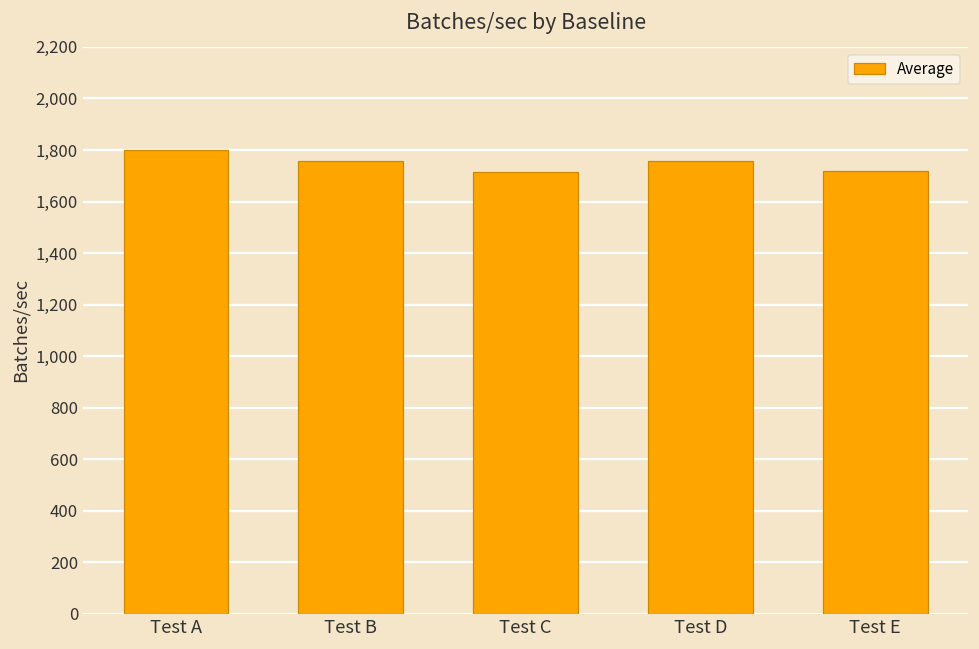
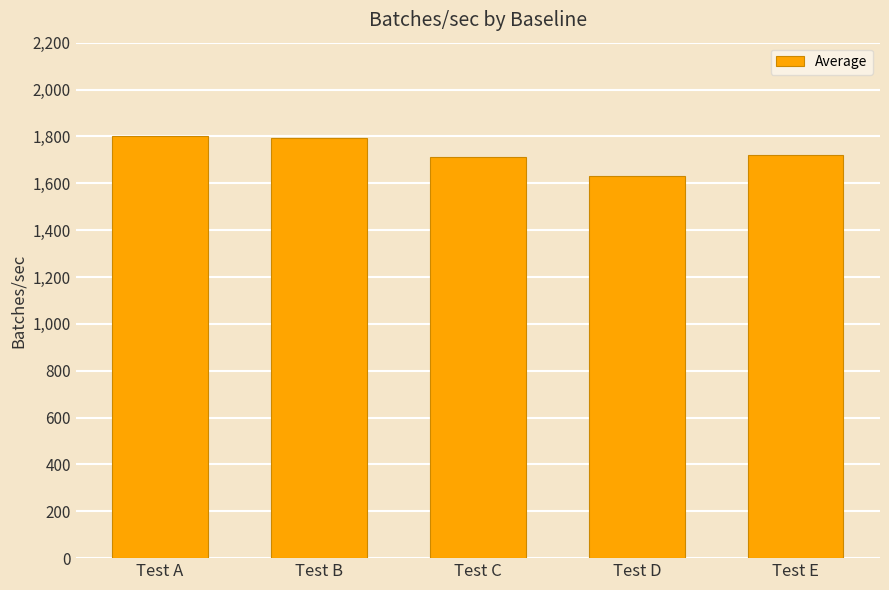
  {
    "Test A": "1,800",
-   "Test B": "1,760",
+   "Test B": "1,790",
    "Test C": "1,710",
-   "Test D": "1,760",
+   "Test D": "1,630",
    "Test E": "1,720"
  }
